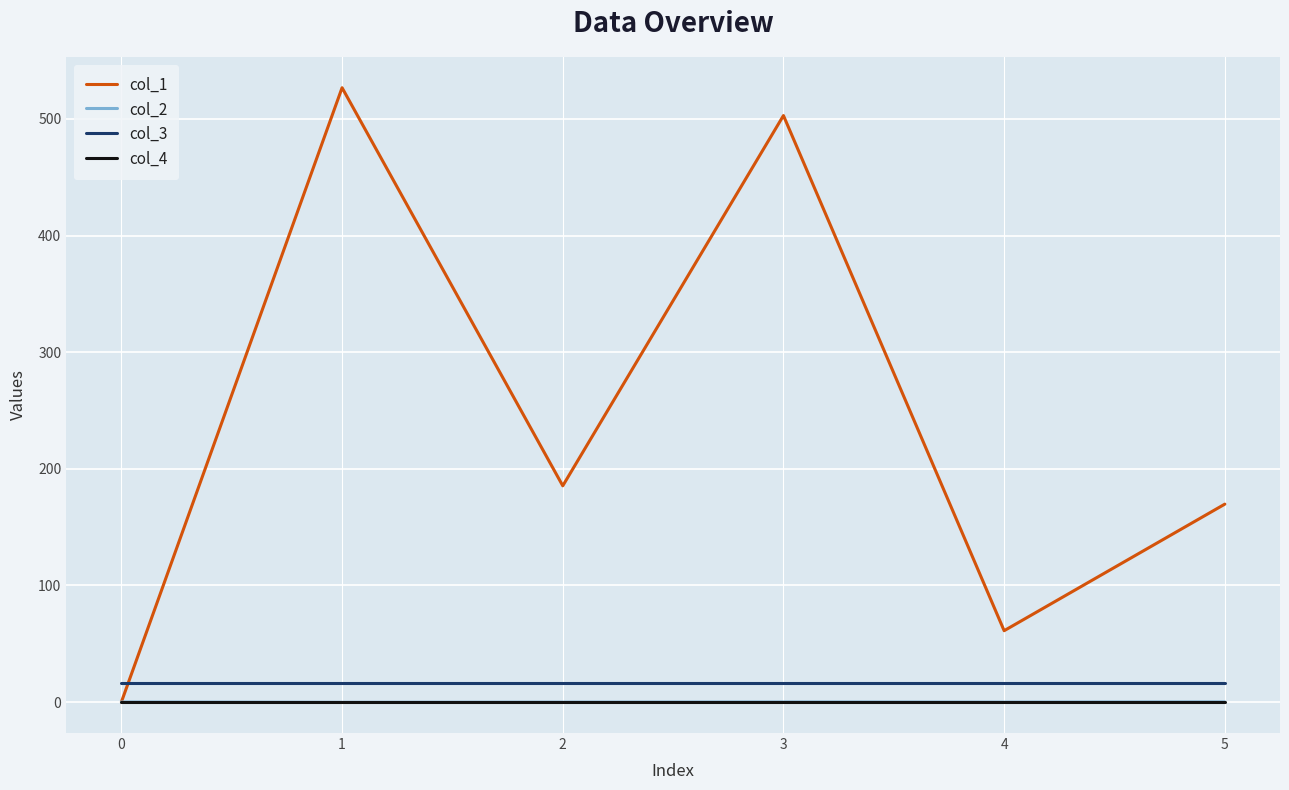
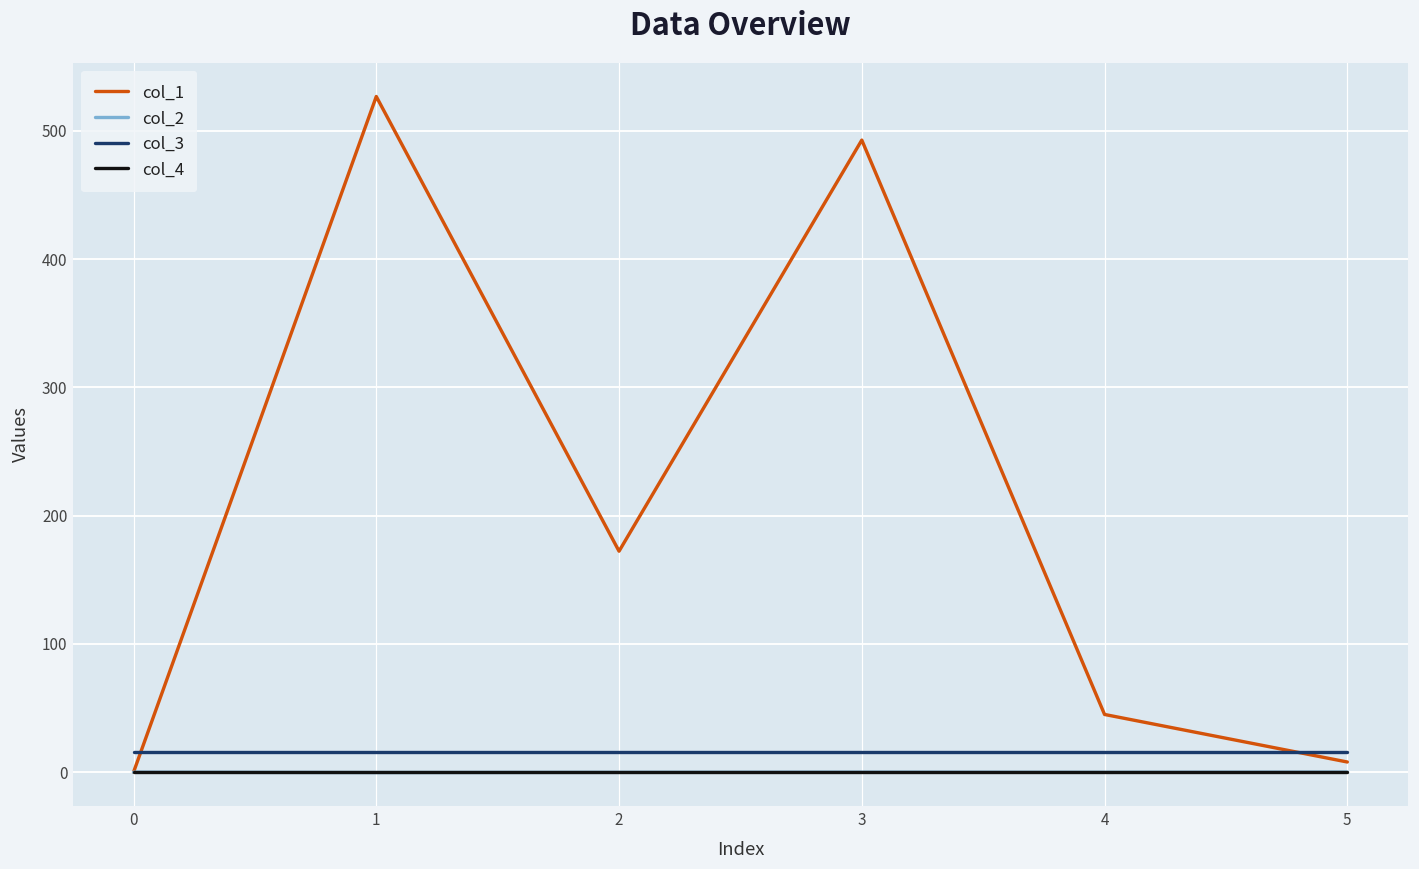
  {
    "col_1": {
      "1": 527,
-     "2": 185,
-     "3": 503,
-     "4": 61,
-     "5": 170
+     "2": 172,
+     "3": 493,
+     "4": 45,
+     "5": 8
    },
    "col_4": {
      "1": 0,
      "2": 0,
      "3": 0,
      "4": 0,
      "5": 0
    },
    "col_3": {
      "0": 16,
      "1": 16,
      "2": 16,
      "3": 16,
      "4": 16,
      "5": 16
    }
  }
